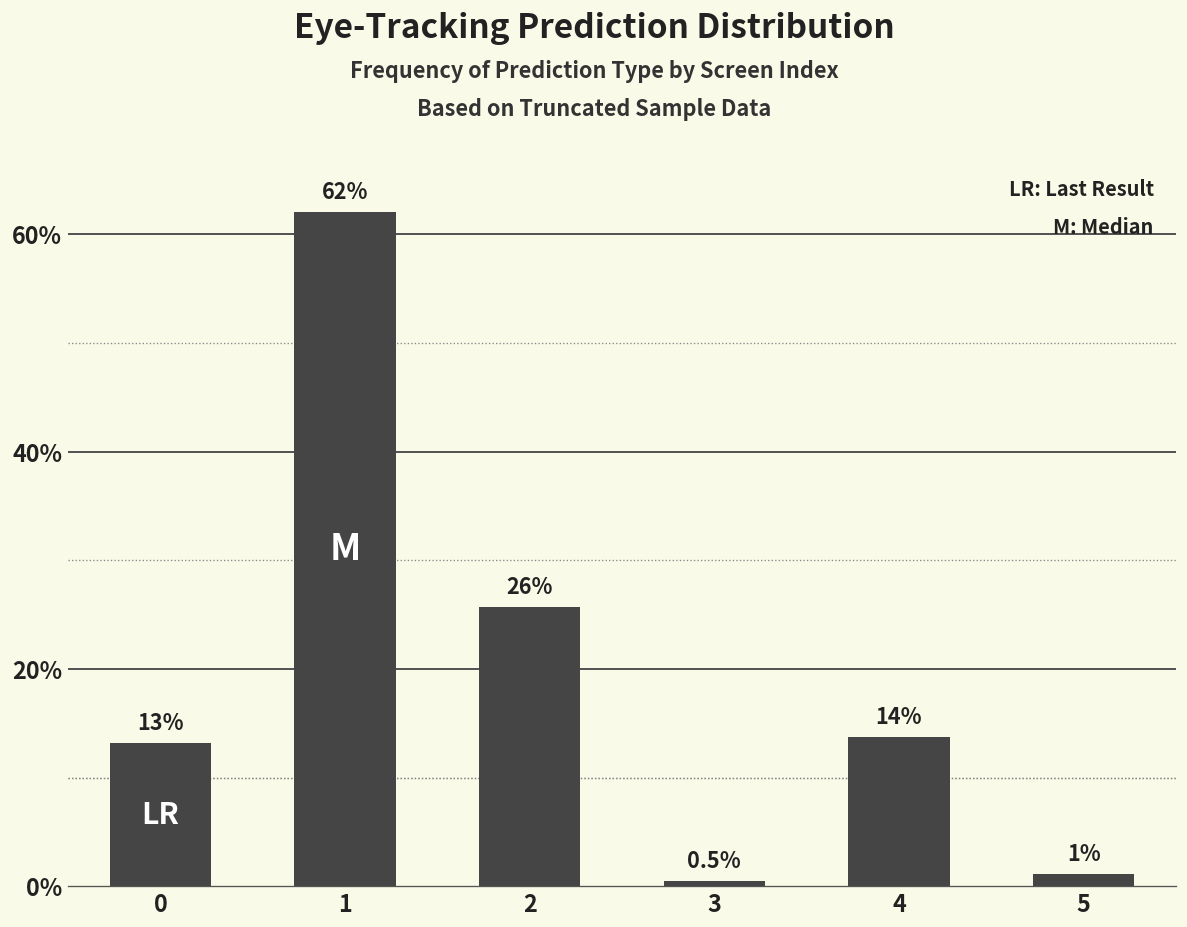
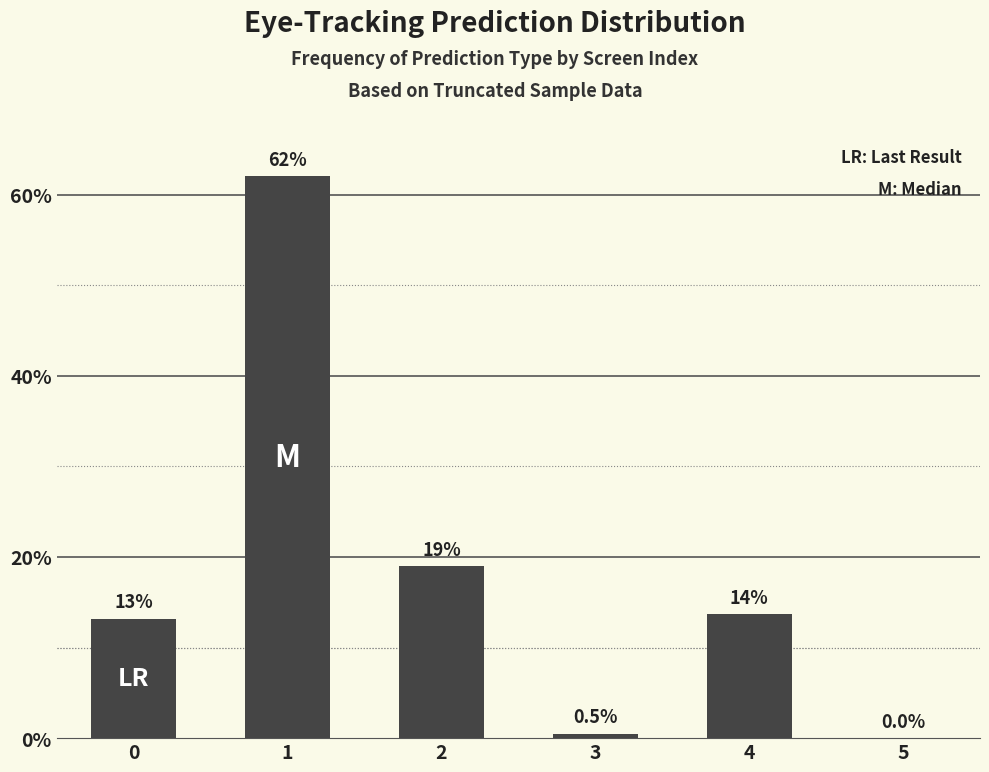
  {
    "0": "13%",
    "1": "62%",
-   "2": "26%",
+   "2": "19%",
    "3": "0.5%",
    "4": "14%",
-   "5": "1%"
+   "5": "0.0%"
  }
